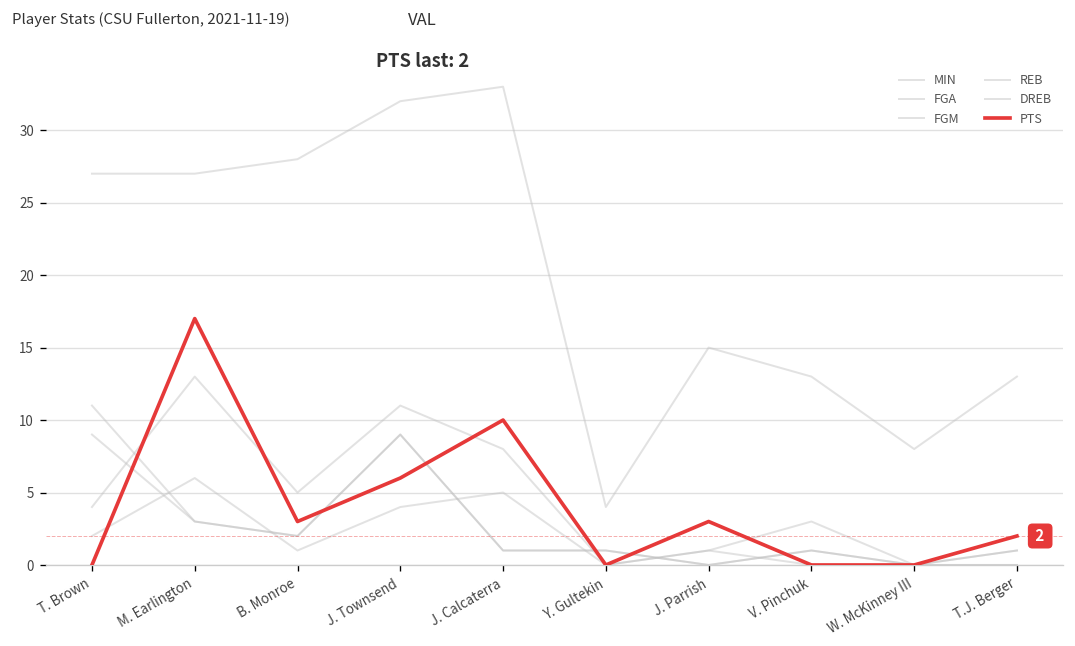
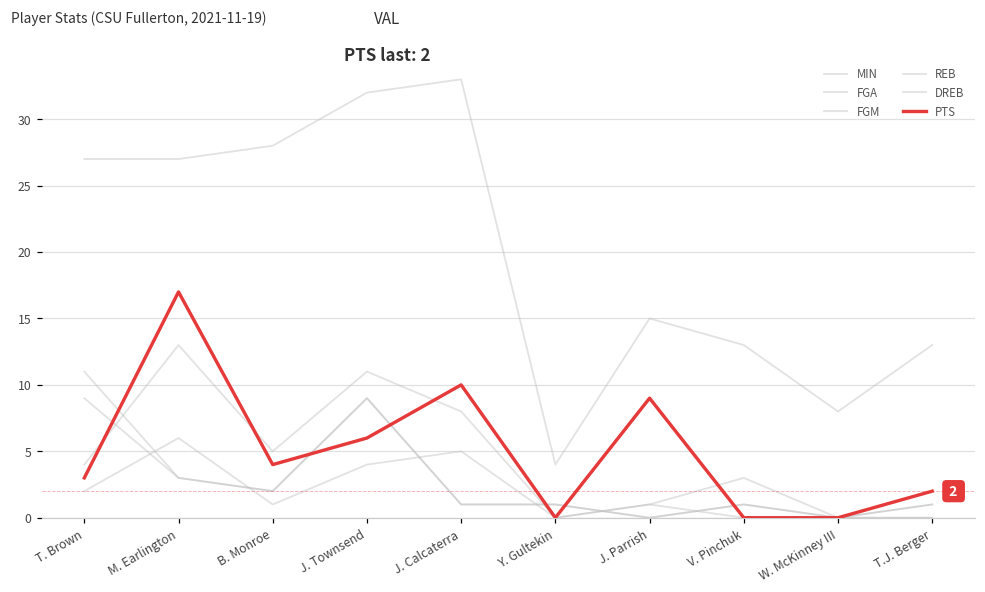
  {
    "PTS": {
-     "T. Brown": 0,
+     "T. Brown": 3,
      "M. Earlington": 17,
-     "B. Monroe": 3,
+     "B. Monroe": 4,
      "J. Townsend": 6,
      "J. Calcaterra": 10,
-     "J. Parrish": 3
+     "J. Parrish": 9
    }
  }
